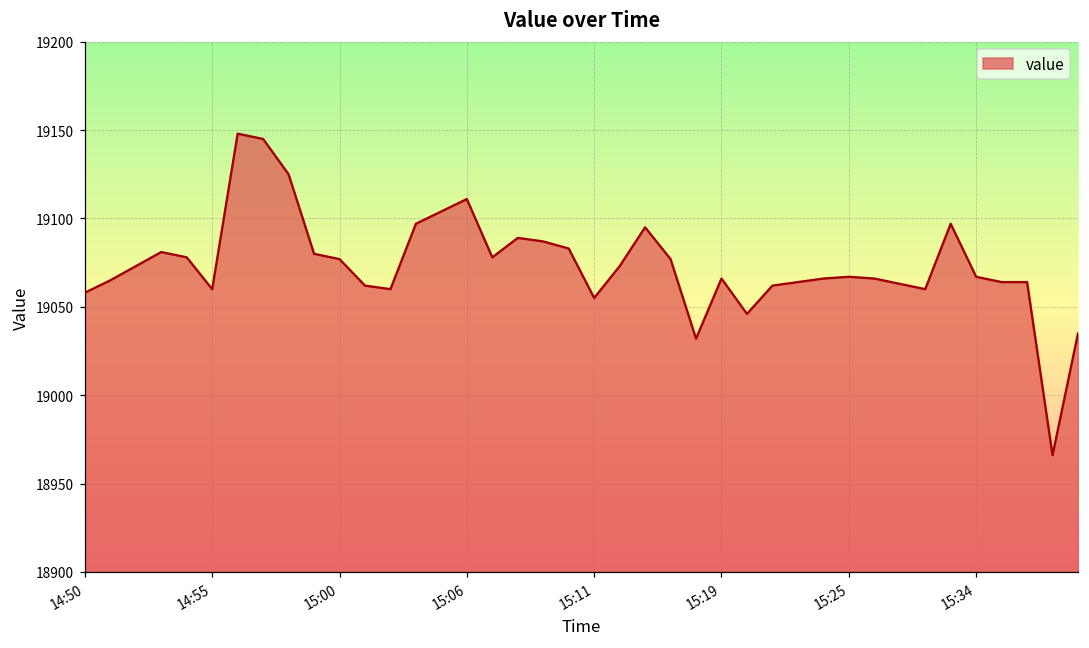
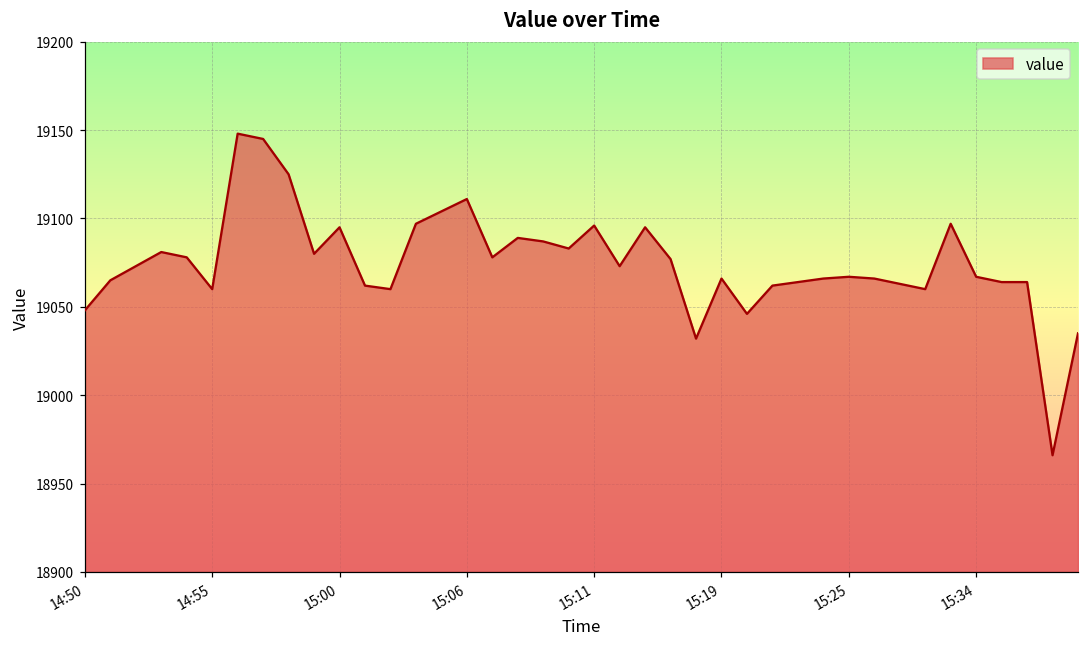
  {
-   "14:50": 19058,
+   "14:50": 19048,
    "14:55": 19060,
-   "15:00": 19077,
+   "15:00": 19095,
    "15:06": 19111,
-   "15:11": 19055,
+   "15:11": 19096,
    "15:19": 19066,
    "15:25": 19067,
    "15:34": 19067
  }
